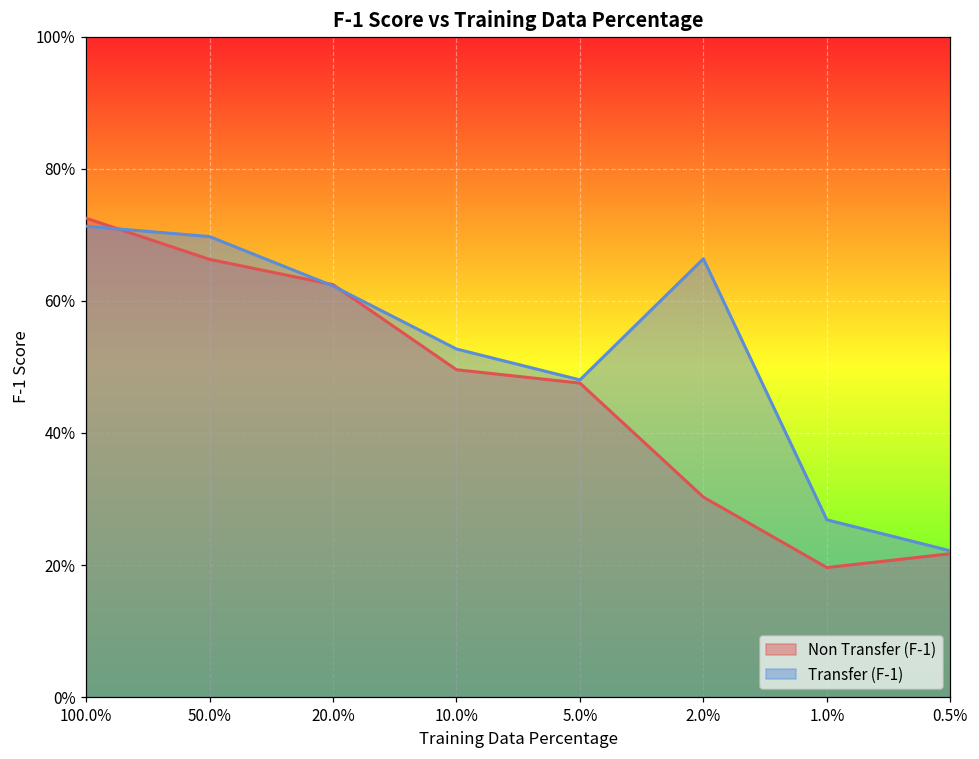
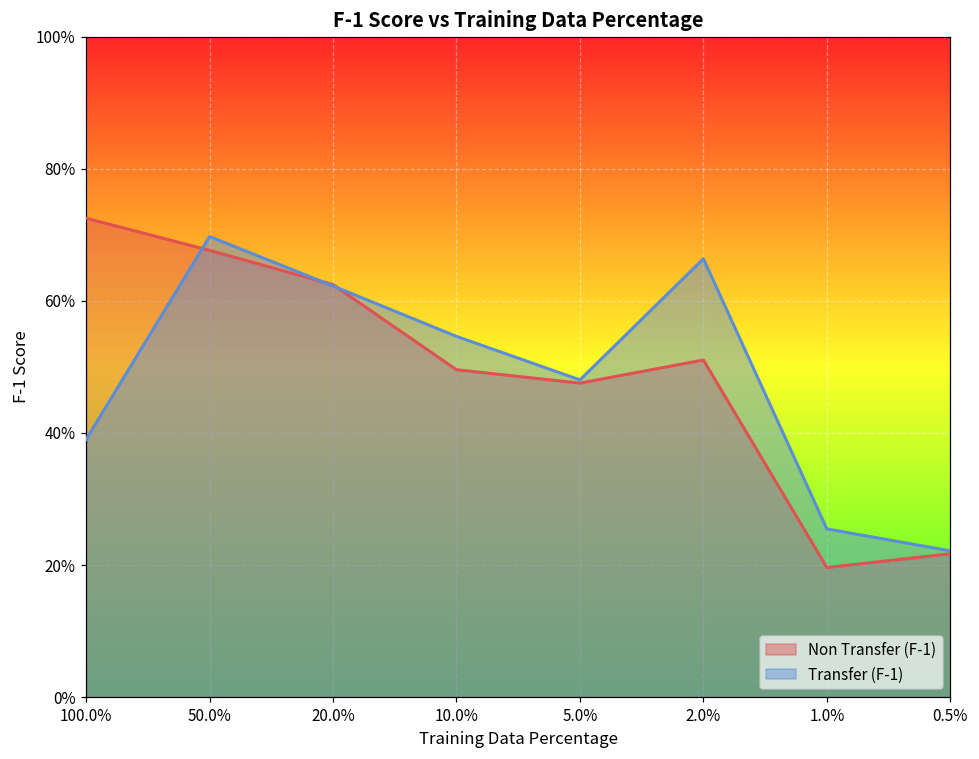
  {
    "Non Transfer (F-1)": {
      "100.0%": "73%",
-     "50.0%": "66%",
+     "50.0%": "68%",
      "10.0%": "50%",
      "5.0%": "48%",
-     "2.0%": "30%",
+     "2.0%": "51%",
      "1.0%": "20%",
      "0.5%": "22%"
    },
    "Transfer (F-1)": {
-     "100.0%": "71%",
+     "100.0%": "39%",
      "50.0%": "70%",
-     "10.0%": "53%",
+     "10.0%": "55%",
      "5.0%": "48%",
      "2.0%": "66%",
-     "1.0%": "27%",
+     "1.0%": "25%",
      "0.5%": "22%"
    }
  }
